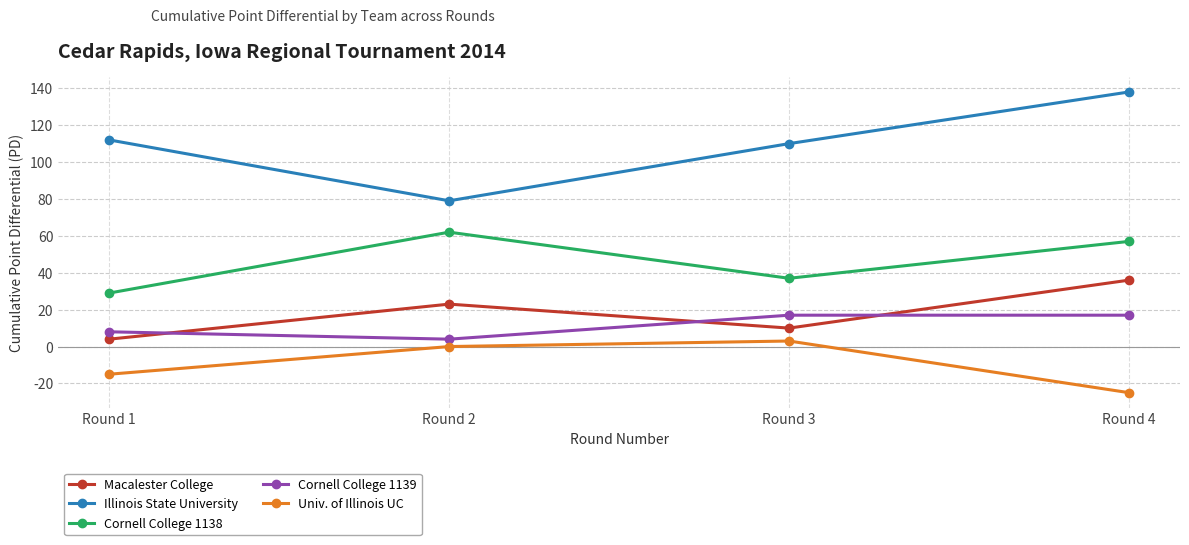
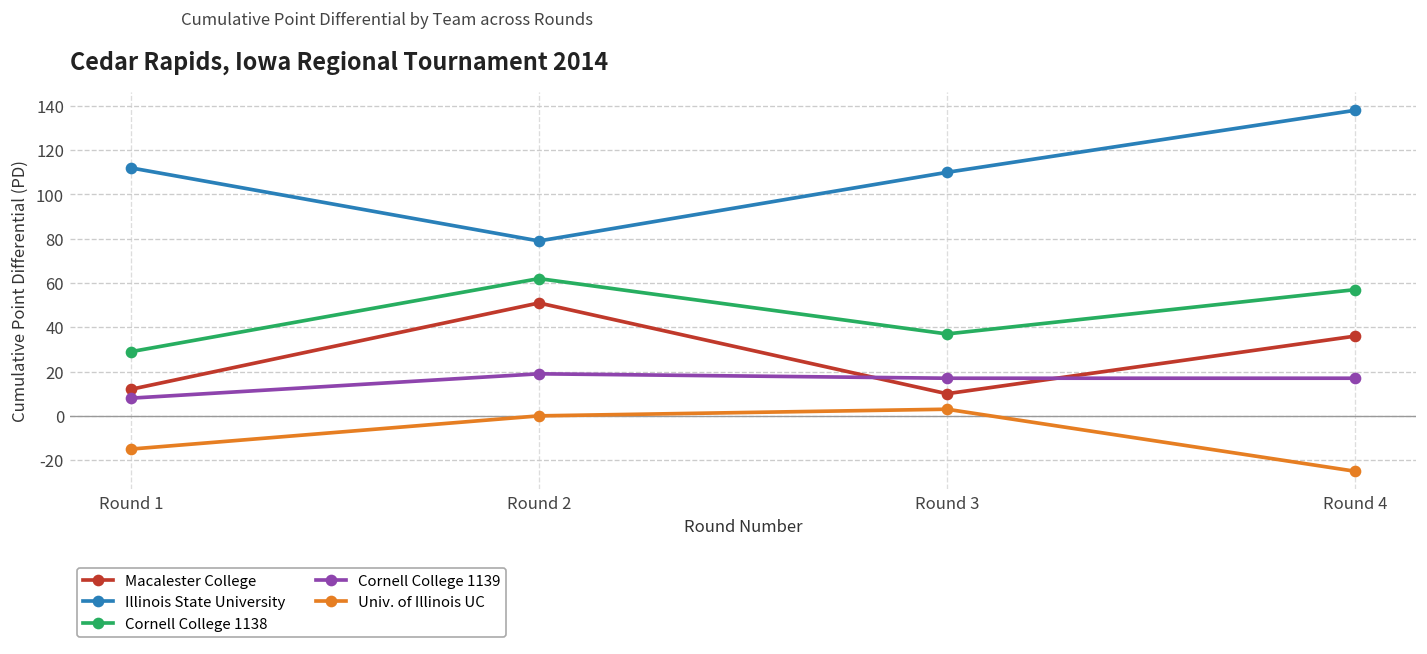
  {
    "Macalester College": {
-     "Round 1": 4,
-     "Round 2": 23,
+     "Round 1": 12,
+     "Round 2": 51,
      "Round 3": 10,
      "Round 4": 36
    },
    "Illinois State University": {
      "Round 1": 112,
      "Round 2": 79,
      "Round 3": 110,
      "Round 4": 138
    },
    "Cornell College 1138": {
      "Round 1": 29,
      "Round 2": 62,
      "Round 3": 37,
      "Round 4": 57
    },
    "Cornell College 1139": {
      "Round 1": 8,
-     "Round 2": 4,
+     "Round 2": 19,
      "Round 3": 17,
      "Round 4": 17
    },
    "Univ. of Illinois UC": {
      "Round 1": -15,
      "Round 2": 0,
      "Round 3": 3,
      "Round 4": -25
    }
  }
